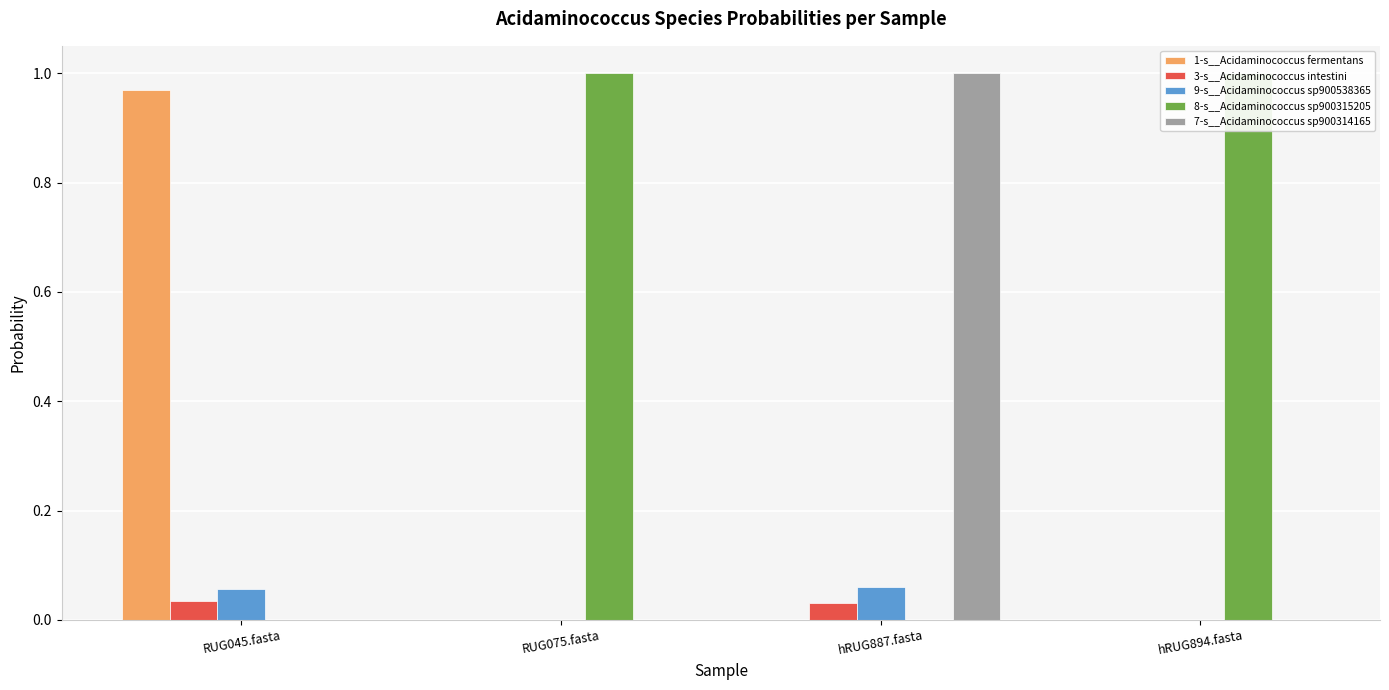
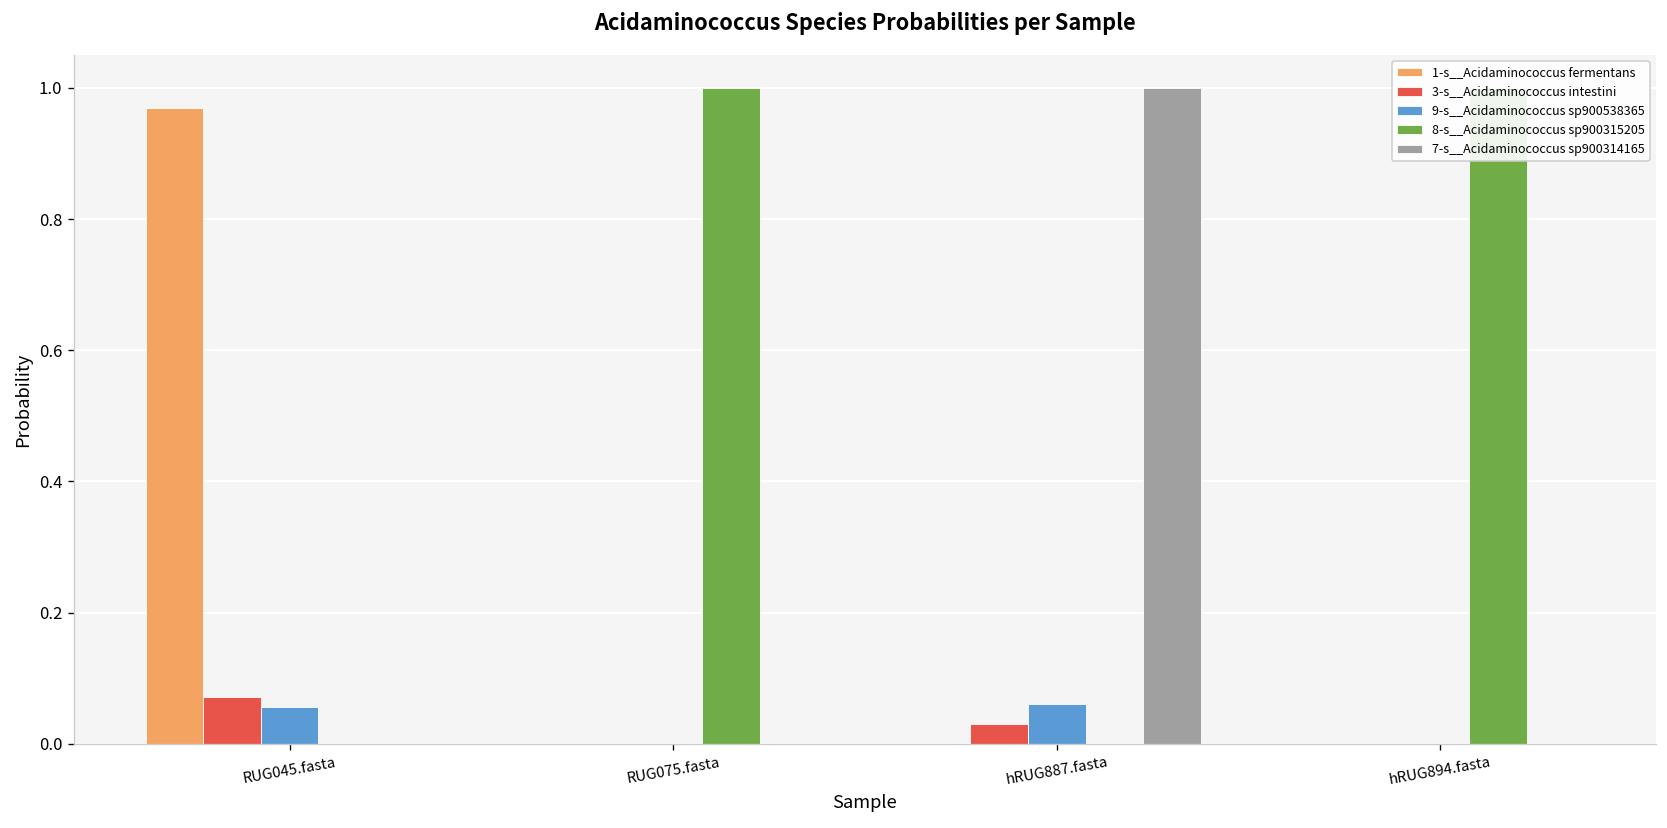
  {
    "1-s__Acidaminococcus fermentans": {
      "RUG045.fasta": 0.97
    },
    "3-s__Acidaminococcus intestini": {
-     "RUG045.fasta": 0.03,
+     "RUG045.fasta": 0.07,
      "hRUG887.fasta": 0.03
    },
    "9-s__Acidaminococcus sp900538365": {
      "RUG045.fasta": 0.06,
      "hRUG887.fasta": 0.06
    },
    "8-s__Acidaminococcus sp900315205": {
      "RUG075.fasta": 1.00
    },
    "7-s__Acidaminococcus sp900314165": {
      "hRUG887.fasta": 1.00
    }
  }
